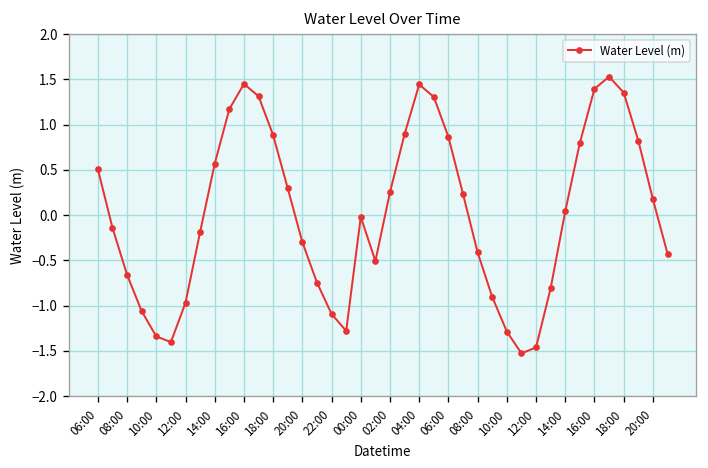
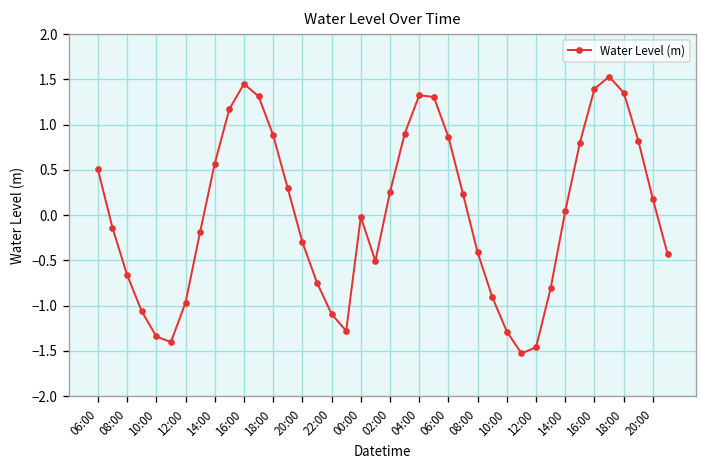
  {
    "22:00": -1.1,
    "00:00": 0.0,
    "02:00": 0.3,
-   "04:00": 1.4
+   "04:00": 1.3
  }
